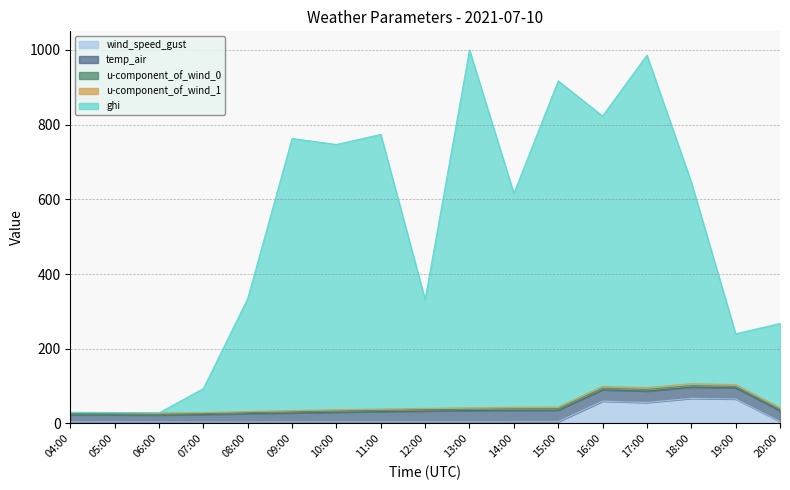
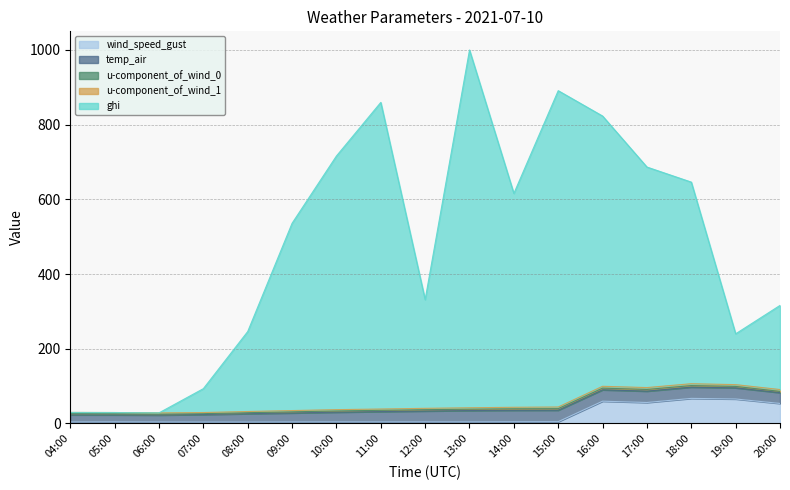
  {
    "wind_speed_gust": {
      "04:00": 0,
      "05:00": 0,
      "06:00": 0,
      "07:00": 0,
      "08:00": 0,
      "09:00": 0,
      "10:00": 0,
      "11:00": 0,
      "12:00": 0,
      "13:00": 0,
      "14:00": 0,
      "15:00": 0,
      "16:00": 60,
      "17:00": 60,
      "18:00": 70,
      "19:00": 70,
-     "20:00": 10
+     "20:00": 50
    },
    "ghi": {
      "07:00": 60,
-     "08:00": 300,
-     "09:00": 730,
-     "10:00": 710,
-     "11:00": 730,
+     "08:00": 210,
+     "09:00": 500,
+     "10:00": 680,
+     "11:00": 820,
      "12:00": 290,
      "13:00": 960,
      "14:00": 570,
-     "15:00": 870,
+     "15:00": 850,
      "16:00": 720,
-     "17:00": 890,
+     "17:00": 590,
      "18:00": 540,
      "19:00": 140,
      "20:00": 230
    }
  }
